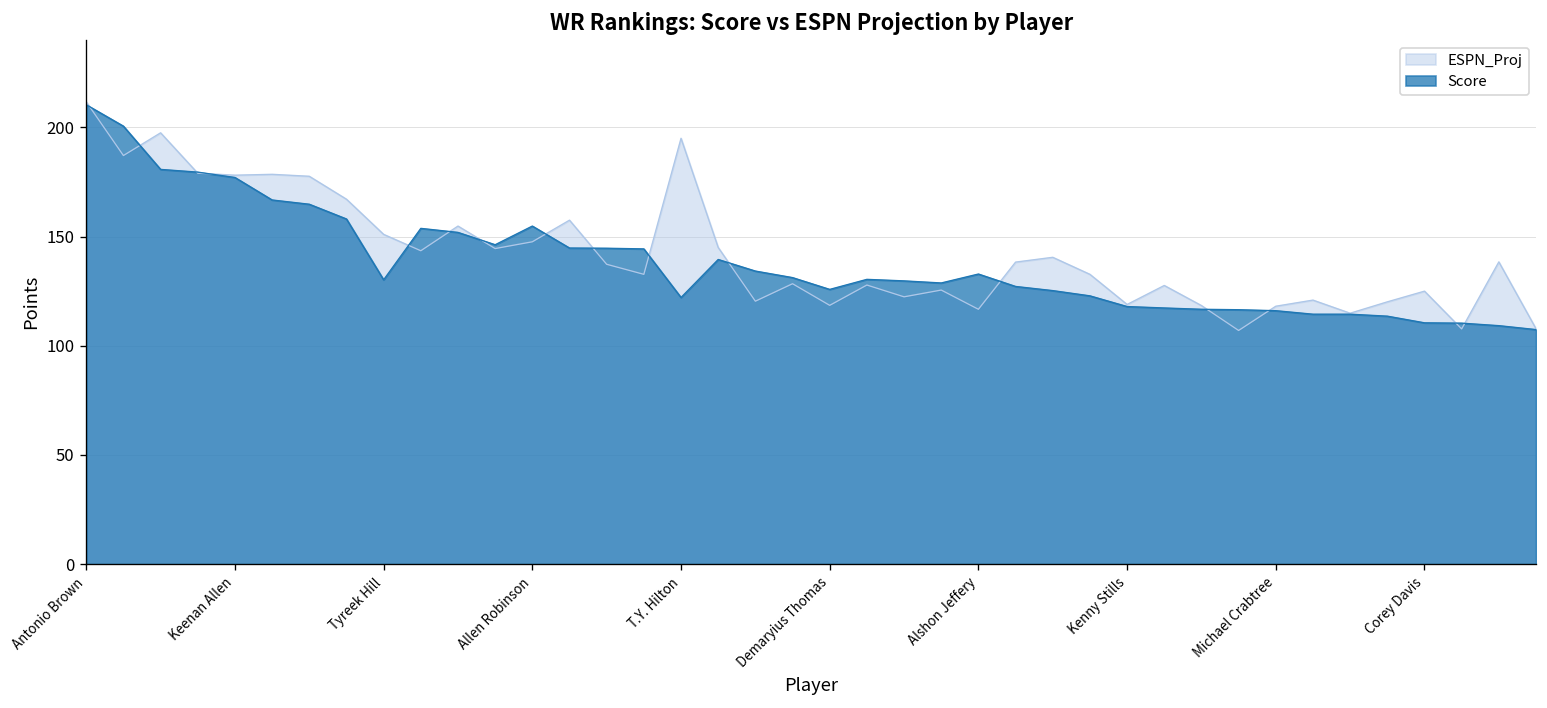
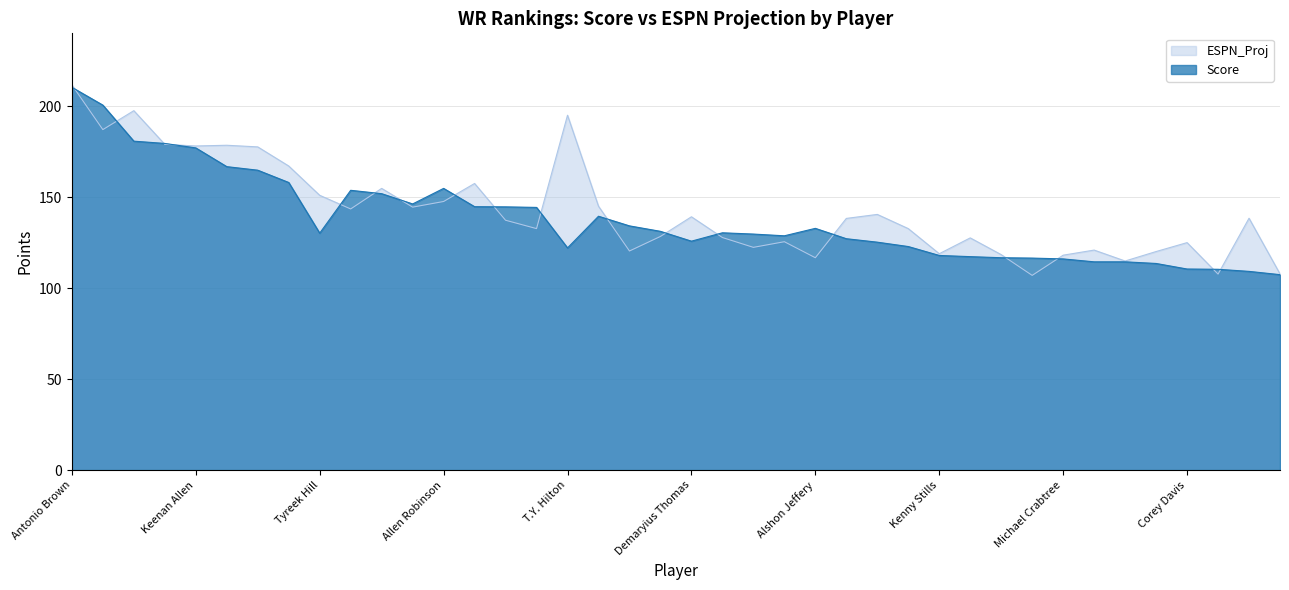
  {
    "ESPN_Proj": {
      "Tyreek Hill": 151,
      "Allen Robinson": 148,
      "T.Y. Hilton": 195,
-     "Demaryius Thomas": 119,
+     "Demaryius Thomas": 139,
      "Alshon Jeffery": 117,
      "Michael Crabtree": 118,
      "Corey Davis": 125
    },
    "Score": {
      "Tyreek Hill": 130,
      "Allen Robinson": 155,
      "T.Y. Hilton": 122,
      "Demaryius Thomas": 126,
      "Alshon Jeffery": 133,
      "Michael Crabtree": 116,
      "Corey Davis": 111
    }
  }
